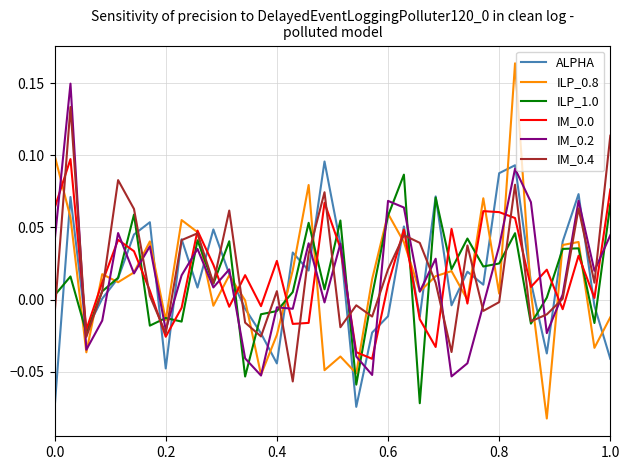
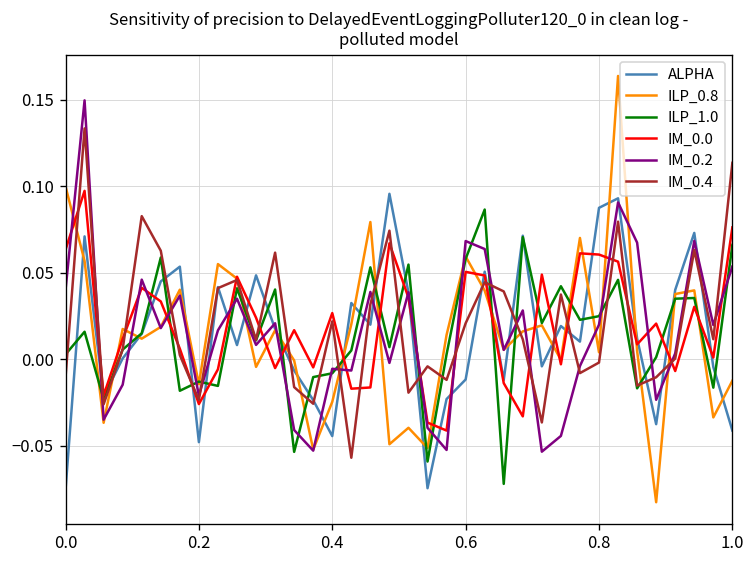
  {
    "ALPHA": {
      "0.0": -0.076,
      "0.2": -0.048,
      "0.4": -0.044,
      "0.6": -0.012,
      "0.8": 0.088,
      "1.0": -0.041
    },
    "ILP_0.8": {
      "0.0": 0.100,
      "0.4": -0.025,
      "0.8": 0.004,
      "1.0": -0.012
    },
    "ILP_1.0": {
      "0.0": 0.003,
      "0.4": -0.008,
      "0.8": 0.025,
      "1.0": 0.066
    },
    "IM_0.0": {
      "0.0": 0.063,
      "0.2": -0.026,
      "0.4": 0.027,
-     "0.6": 0.010,
+     "0.6": 0.051,
      "0.8": 0.061,
      "1.0": 0.076
    },
    "IM_0.2": {
      "0.0": 0.040,
      "0.2": -0.021,
      "0.4": -0.005,
      "0.6": 0.068,
-     "0.8": 0.037,
-     "1.0": 0.045
+     "0.8": 0.020,
+     "1.0": 0.054
    },
    "IM_0.4": {
      "0.0": -0.010,
      "0.2": -0.023,
-     "0.4": 0.006,
+     "0.4": 0.022,
      "0.6": 0.021,
      "0.8": -0.002,
      "1.0": 0.114
    }
  }
